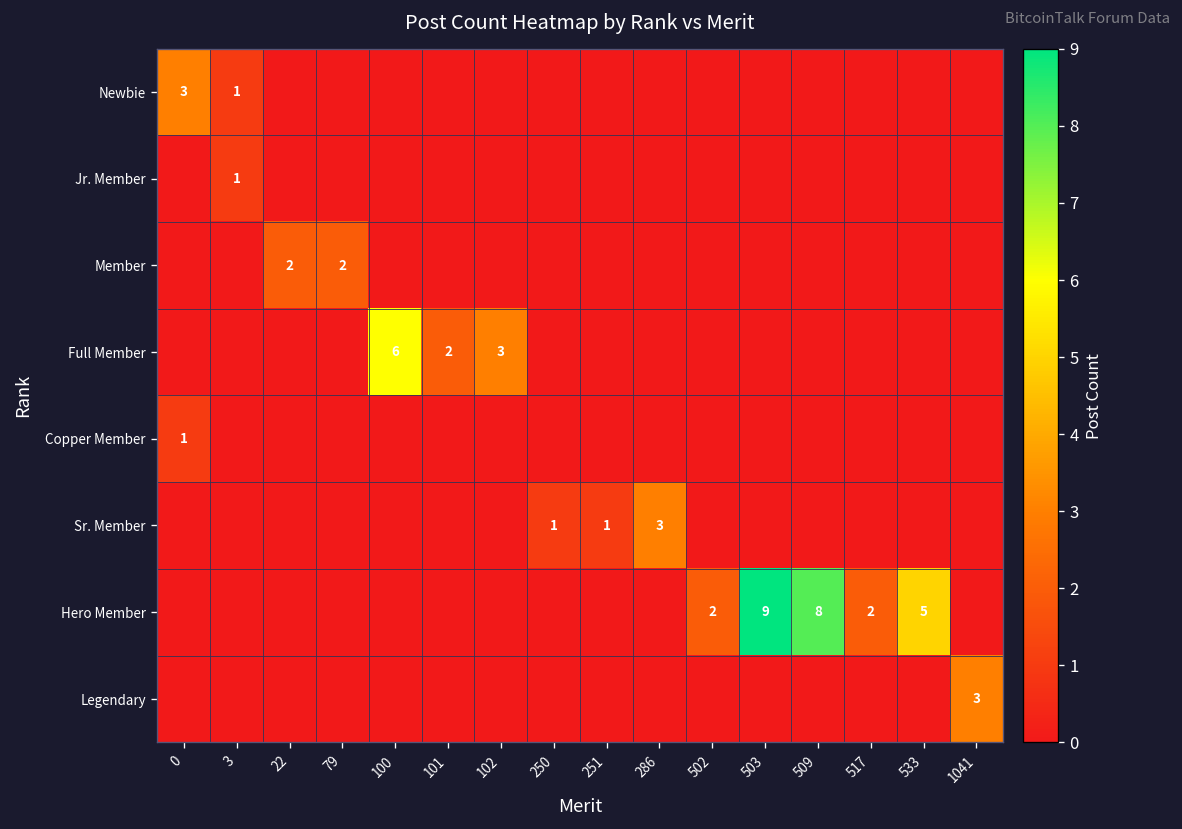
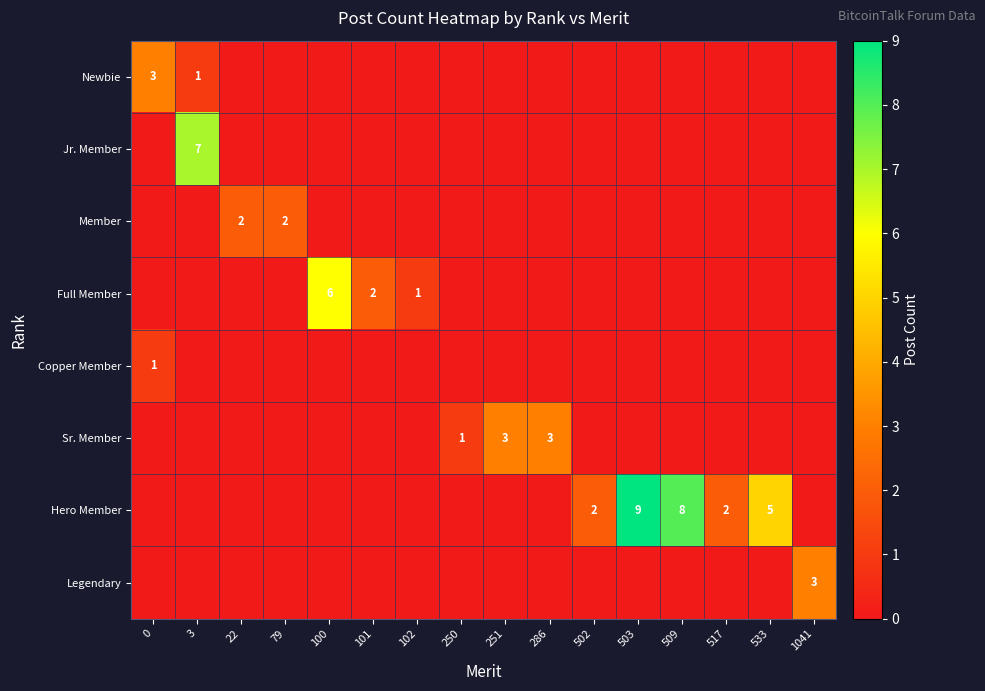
  {
    "Newbie": {
      "0": 3,
      "3": 1
    },
    "Jr. Member": {
-     "3": 1
+     "3": 7
    },
    "Member": {
      "22": 2,
      "79": 2
    },
    "Full Member": {
      "100": 6,
      "101": 2,
-     "102": 3
+     "102": 1
    },
    "Copper Member": {
      "0": 1
    },
    "Sr. Member": {
      "250": 1,
-     "251": 1,
+     "251": 3,
      "286": 3
    },
    "Hero Member": {
      "502": 2,
      "503": 9,
      "509": 8,
      "517": 2,
      "533": 5
    },
    "Legendary": {
      "1041": 3
    }
  }
